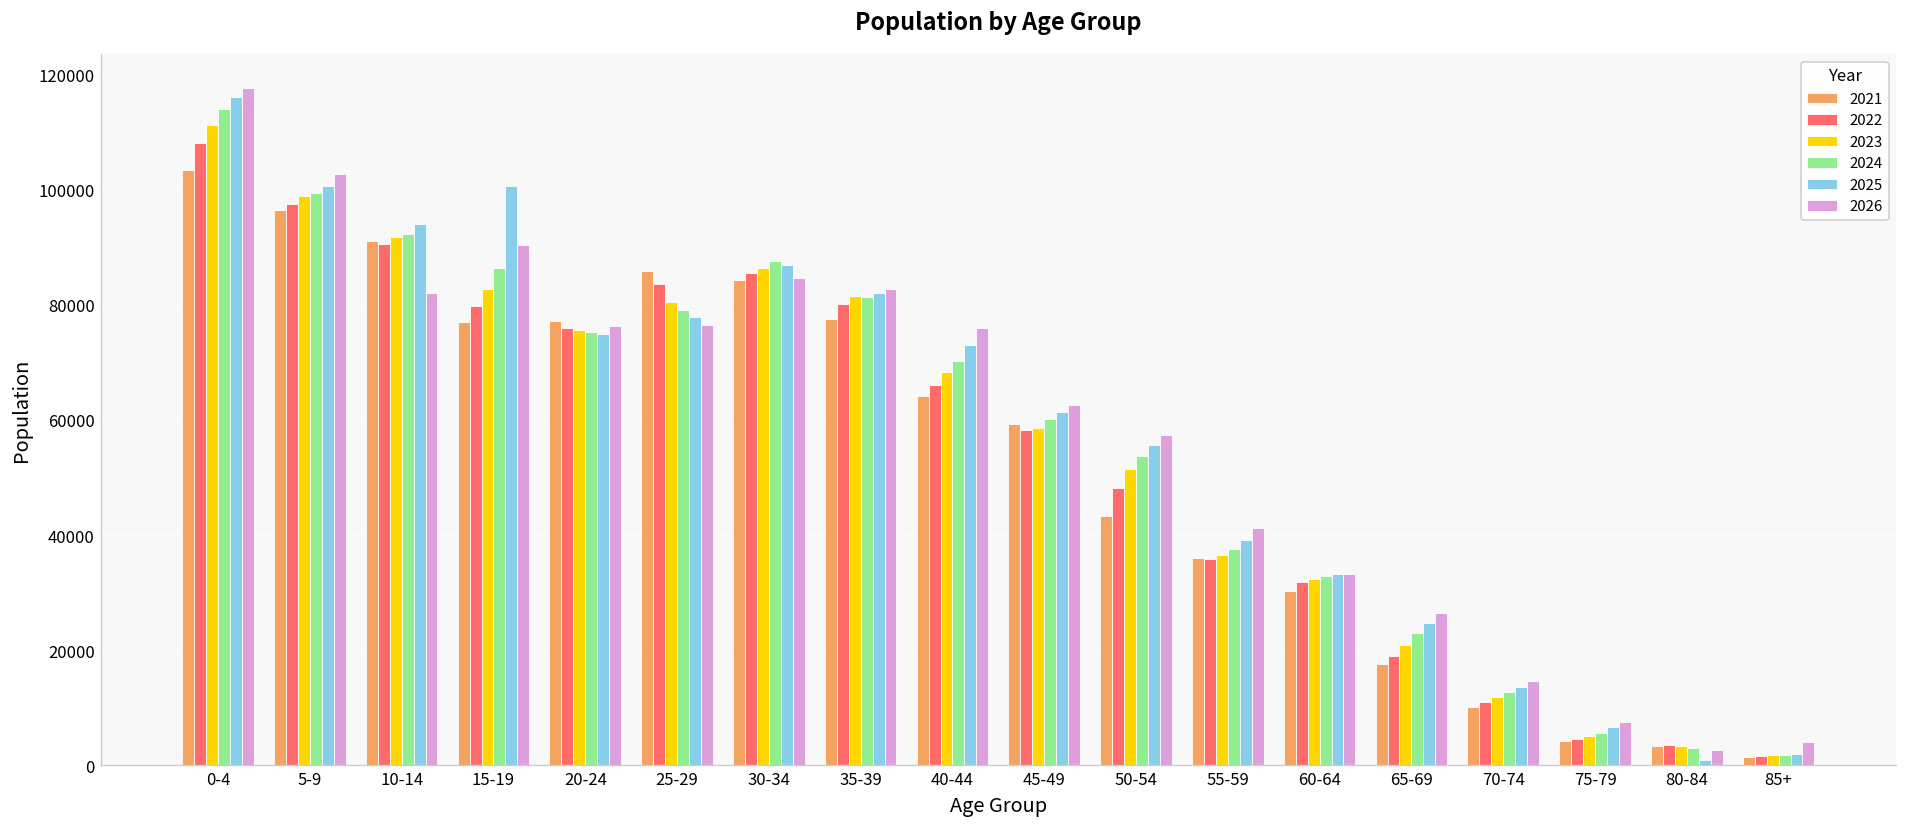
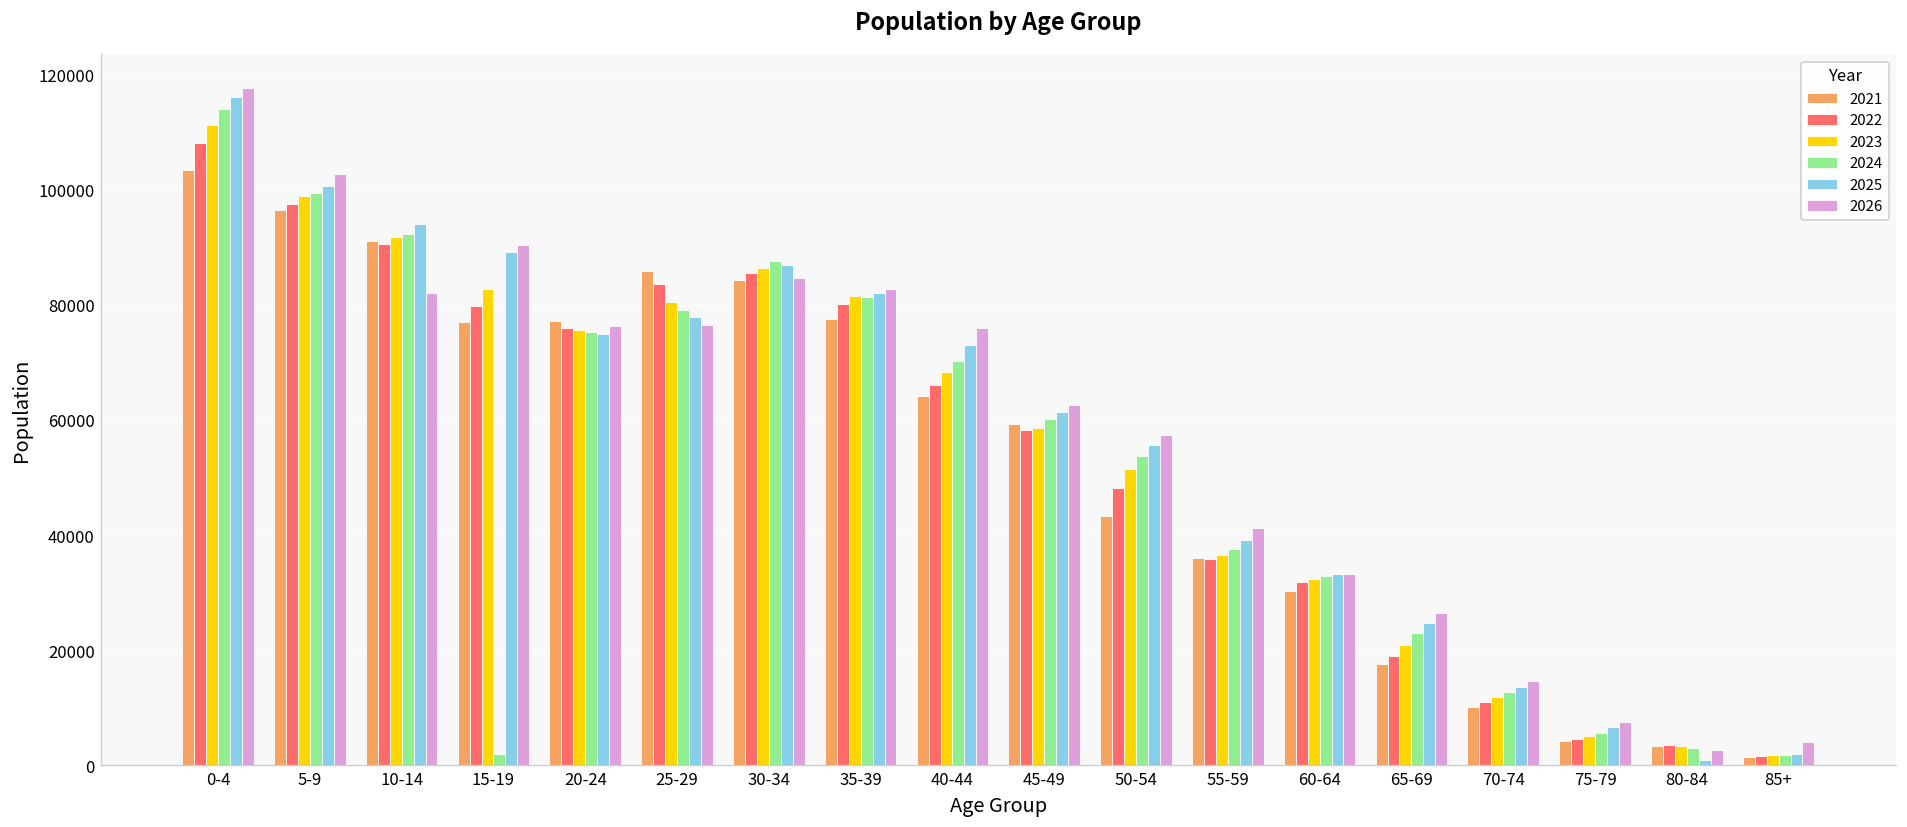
  {
    "2023": {
      "0-4": 111000,
      "5-9": 99000,
      "10-14": 92000,
      "15-19": 83000,
      "20-24": 76000,
      "25-29": 80000,
      "30-34": 86000,
      "35-39": 82000,
      "40-44": 68000,
      "45-49": 59000,
      "50-54": 51000,
      "55-59": 36000,
      "60-64": 32000,
      "65-69": 21000,
      "70-74": 12000,
      "75-79": 5000,
      "80-84": 3000,
      "85+": 2000
    },
    "2024": {
      "0-4": 114000,
      "5-9": 99000,
      "10-14": 92000,
-     "15-19": 86000,
+     "15-19": 2000,
      "20-24": 75000,
      "25-29": 79000,
      "30-34": 88000,
      "35-39": 81000,
      "40-44": 70000,
      "45-49": 60000,
      "50-54": 54000,
      "55-59": 38000,
      "60-64": 33000,
      "65-69": 23000,
      "70-74": 13000,
      "75-79": 6000,
      "80-84": 3000,
      "85+": 2000
    },
    "2025": {
      "0-4": 116000,
      "5-9": 101000,
      "10-14": 94000,
-     "15-19": 101000,
+     "15-19": 89000,
      "20-24": 75000,
      "25-29": 78000,
      "30-34": 87000,
      "35-39": 82000,
      "40-44": 73000,
      "45-49": 61000,
      "50-54": 56000,
      "55-59": 39000,
      "60-64": 33000,
      "65-69": 25000,
      "70-74": 14000,
      "75-79": 7000,
      "80-84": 1000,
      "85+": 2000
    },
    "2026": {
      "0-4": 118000,
      "5-9": 103000,
      "10-14": 82000,
      "15-19": 90000,
      "20-24": 76000,
      "25-29": 77000,
      "30-34": 85000,
      "35-39": 83000,
      "40-44": 76000,
      "45-49": 63000,
      "50-54": 57000,
      "55-59": 41000,
      "60-64": 33000,
      "65-69": 27000,
      "70-74": 15000,
      "75-79": 7000,
      "80-84": 3000,
      "85+": 4000
    }
  }
